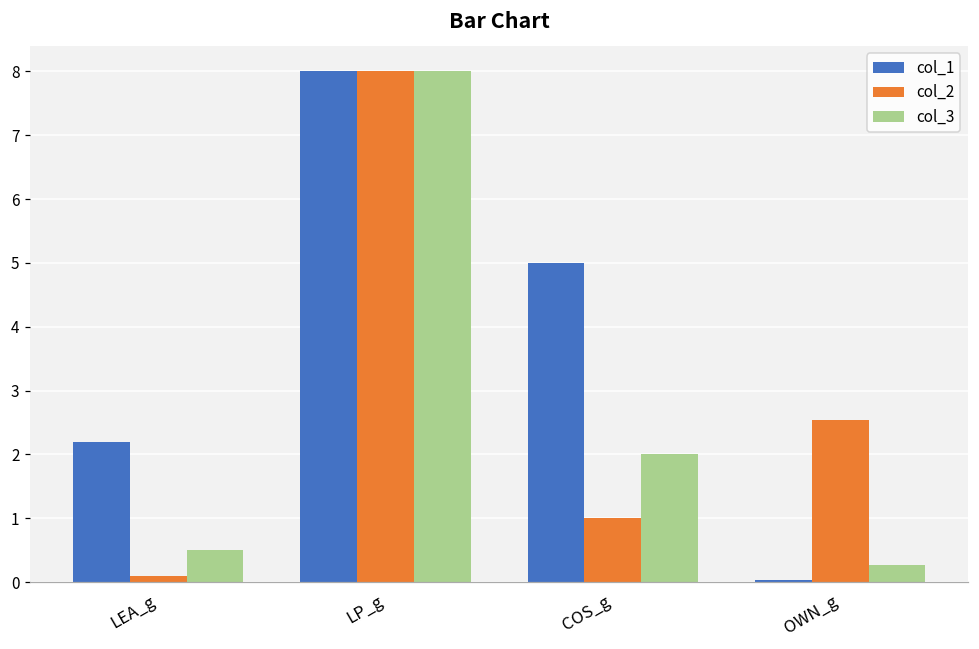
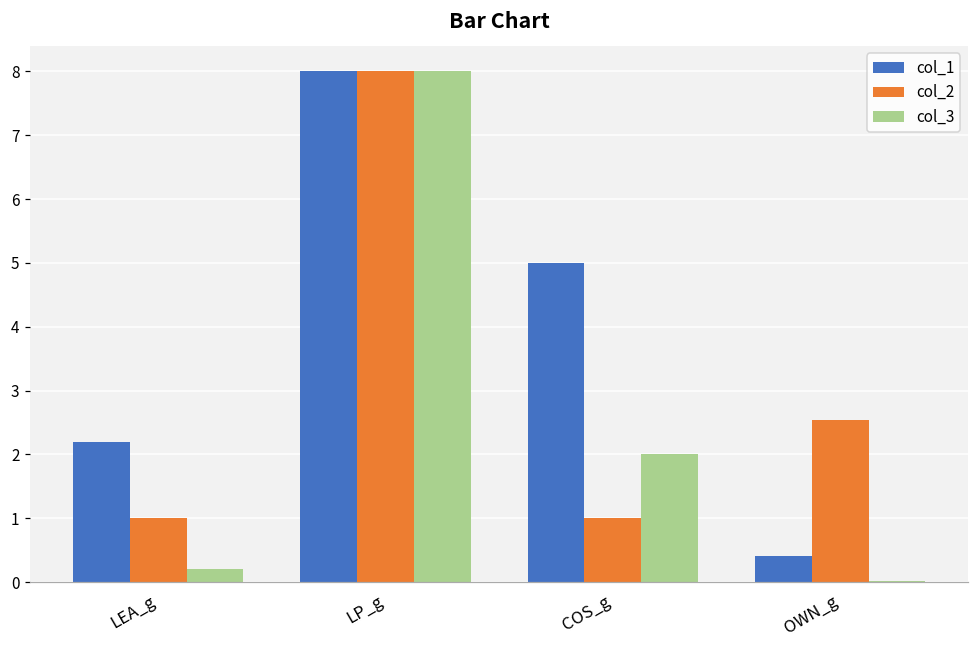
  {
    "col_1": {
      "LEA_g": 2.2,
      "LP_g": 8.0,
      "COS_g": 5.0,
-     "OWN_g": 0.0
+     "OWN_g": 0.4
    },
    "col_2": {
-     "LEA_g": 0.1,
+     "LEA_g": 1.0,
      "LP_g": 8.0,
      "COS_g": 1.0,
      "OWN_g": 2.5
    },
    "col_3": {
-     "LEA_g": 0.5,
+     "LEA_g": 0.2,
      "LP_g": 8.0,
      "COS_g": 2.0,
-     "OWN_g": 0.3
+     "OWN_g": 0.0
    }
  }
